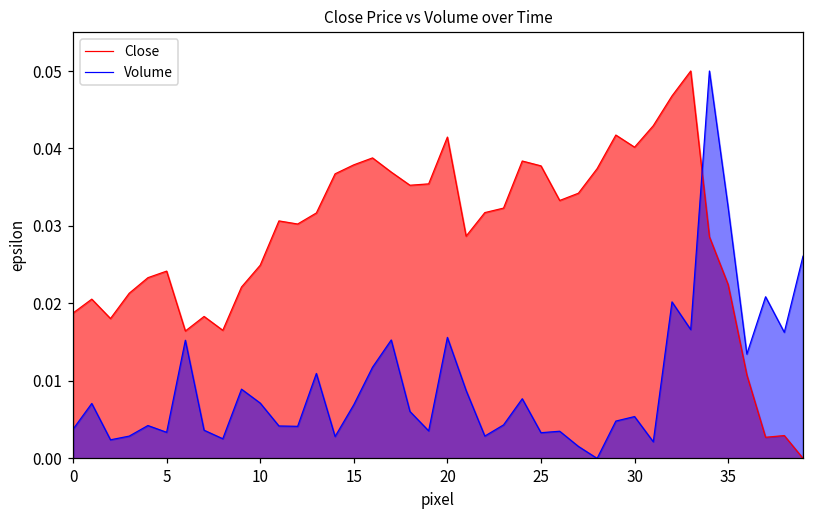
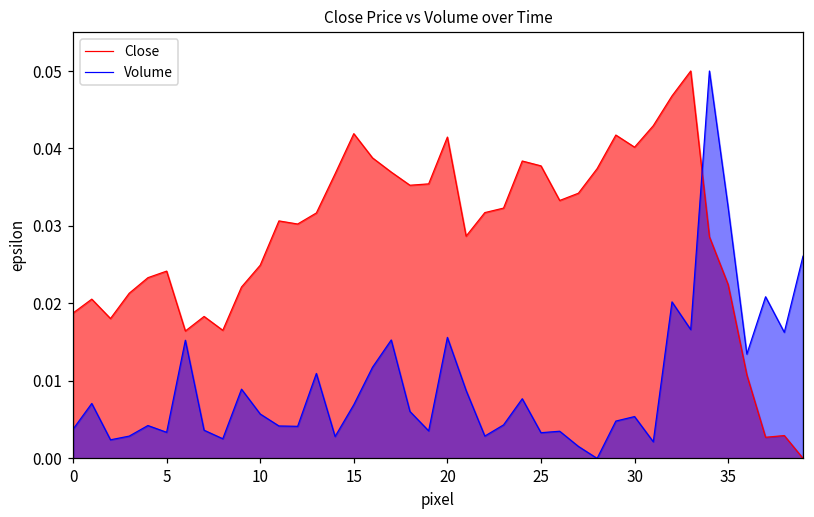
  {
    "Close": {
      "0": 0.019,
      "5": 0.024,
      "10": 0.025,
-     "15": 0.038,
+     "15": 0.042,
      "20": 0.041,
      "25": 0.038,
      "30": 0.040,
      "35": 0.022
    },
    "Volume": {
      "0": 0.004,
      "5": 0.003,
-     "10": 0.007,
+     "10": 0.006,
      "15": 0.007,
      "20": 0.016,
      "25": 0.003,
      "30": 0.005,
      "35": 0.032
    }
  }
